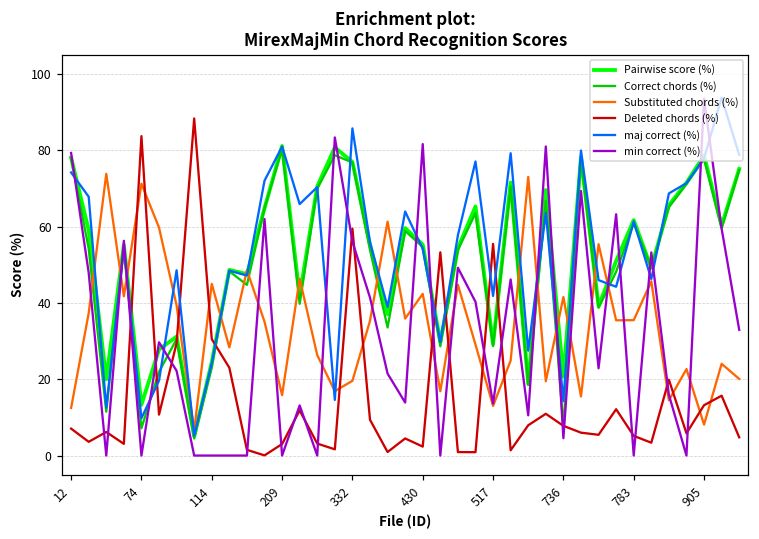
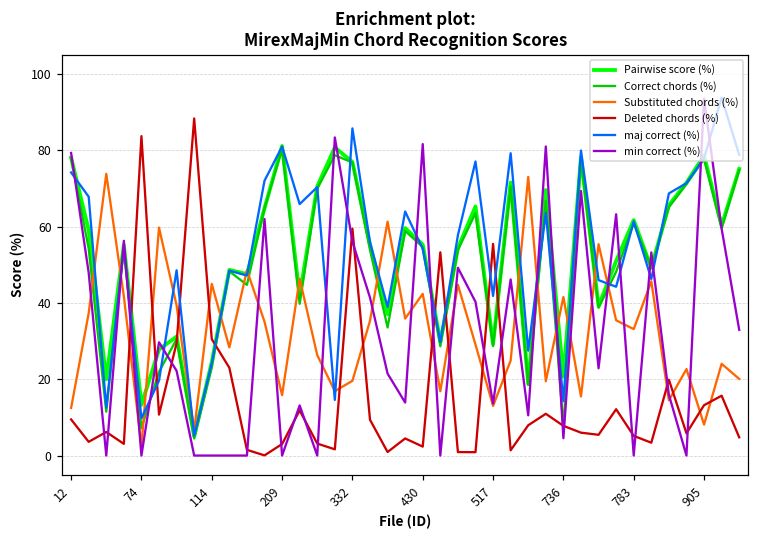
  {
    "Substituted chords (%)": {
      "12": 12,
-     "74": 71,
+     "74": 2,
      "114": 45,
      "209": 16,
      "332": 20,
      "430": 42,
      "736": 42,
-     "783": 35,
+     "783": 33,
      "905": 8
    },
    "Deleted chords (%)": {
-     "12": 7,
+     "12": 9,
      "74": 84,
      "114": 31,
      "209": 3,
      "332": 59,
      "430": 2,
      "517": 55,
      "783": 5,
      "905": 13
    },
    "maj correct (%)": {
      "12": 74,
      "74": 10,
      "332": 86,
      "517": 42,
      "736": 14
    },
    "min correct (%)": {
      "12": 79,
      "74": 0,
      "114": 0,
      "209": 0,
      "332": 56,
      "430": 82,
      "736": 5,
      "783": 0
    }
  }
